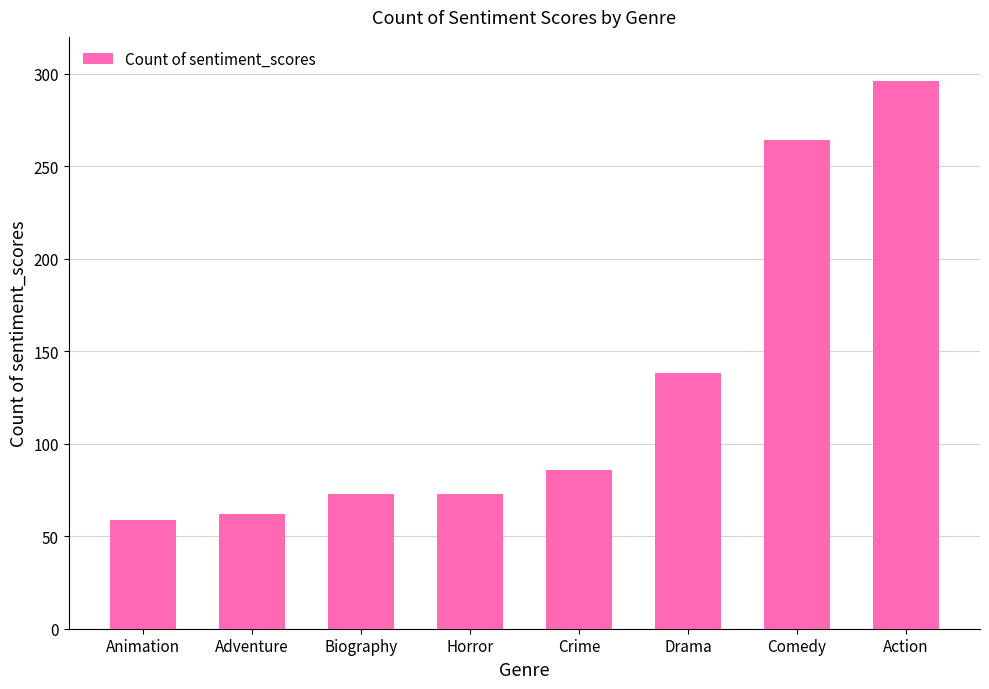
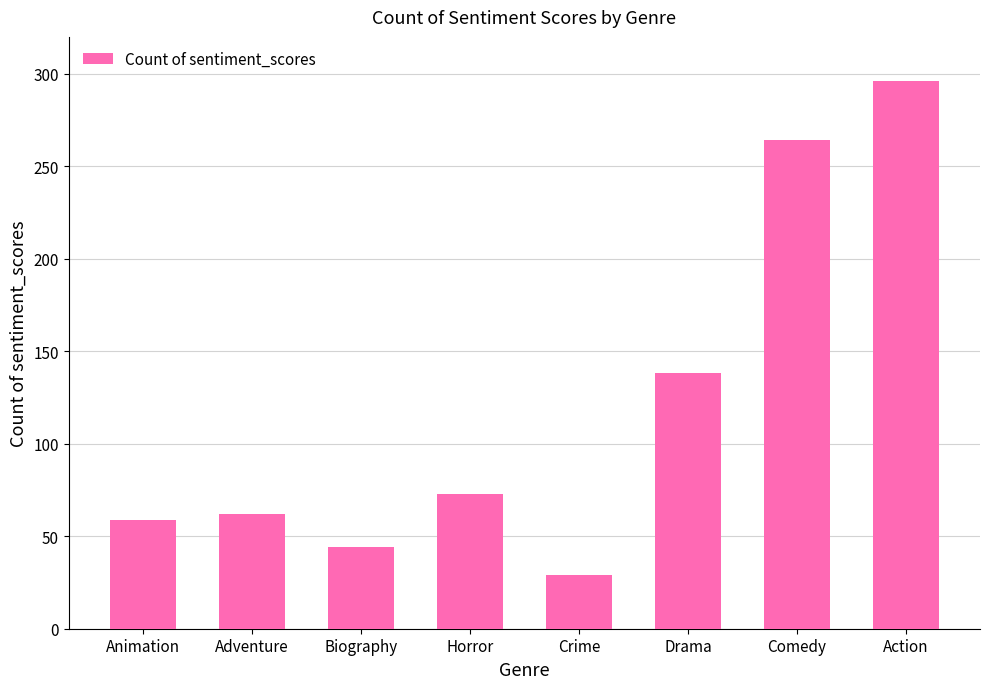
  {
    "Animation": 59,
    "Adventure": 62,
-   "Biography": 73,
+   "Biography": 44,
    "Horror": 73,
-   "Crime": 86,
+   "Crime": 29,
    "Drama": 138,
    "Comedy": 264,
    "Action": 296
  }
